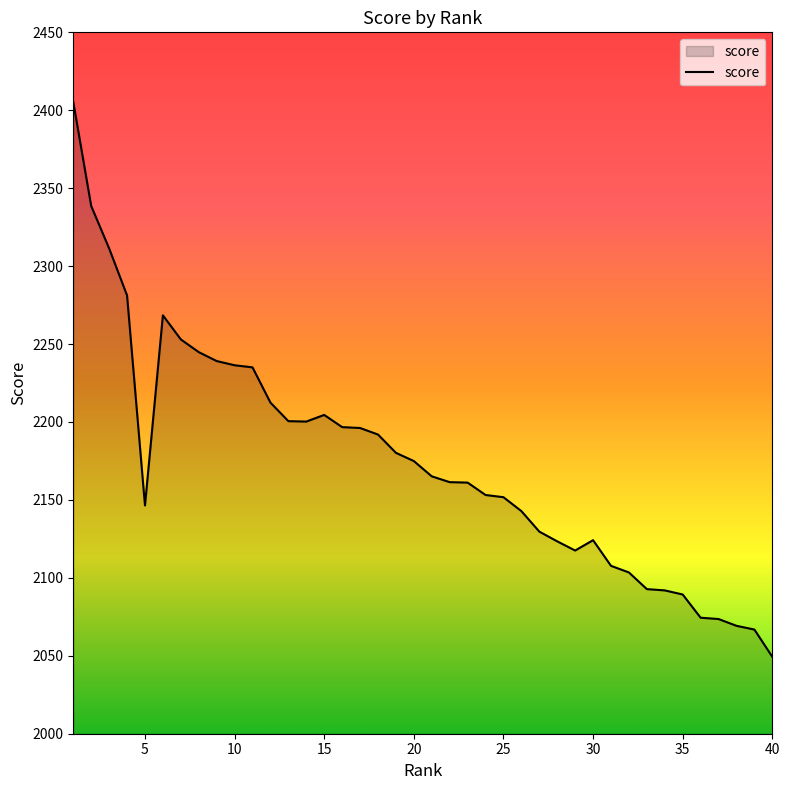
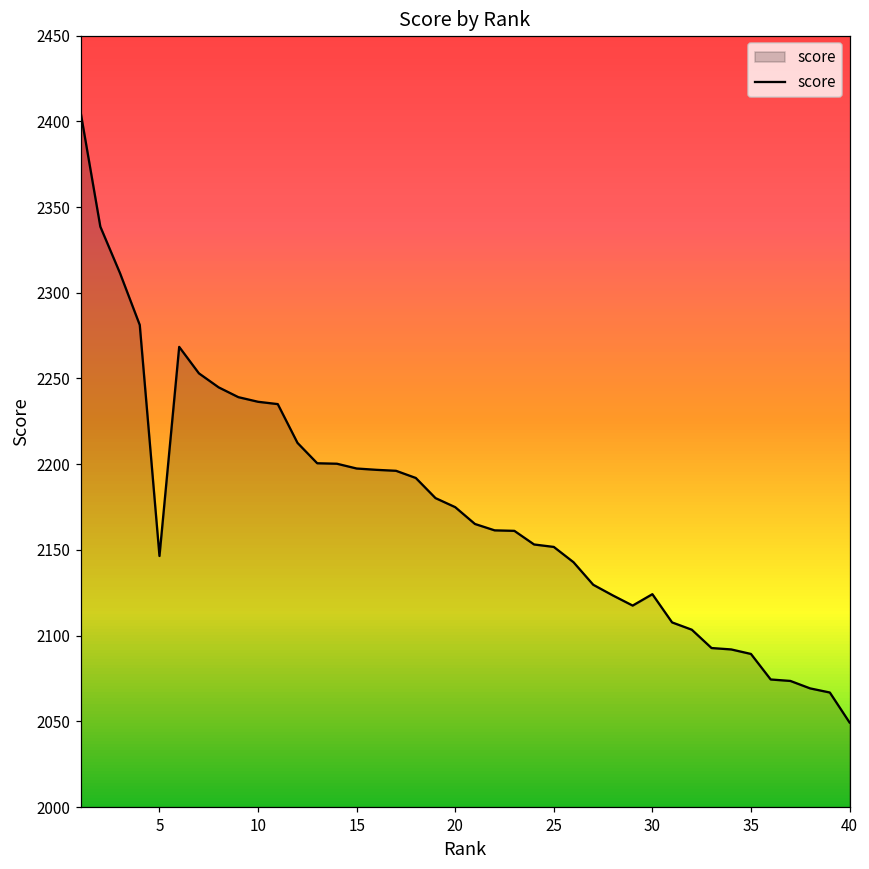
  {
    "5": 2146,
    "10": 2236,
-   "15": 2205,
+   "15": 2197,
    "20": 2175,
    "25": 2152,
    "30": 2124,
    "35": 2089,
    "40": 2049
  }
